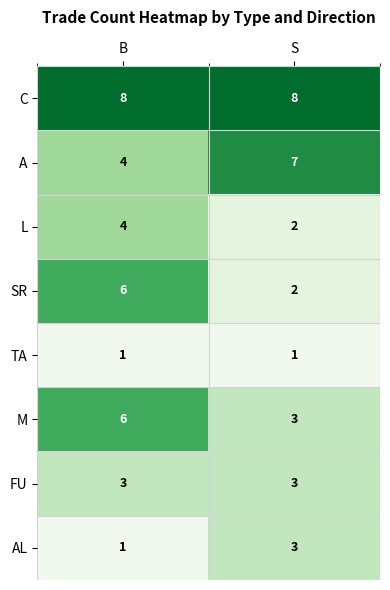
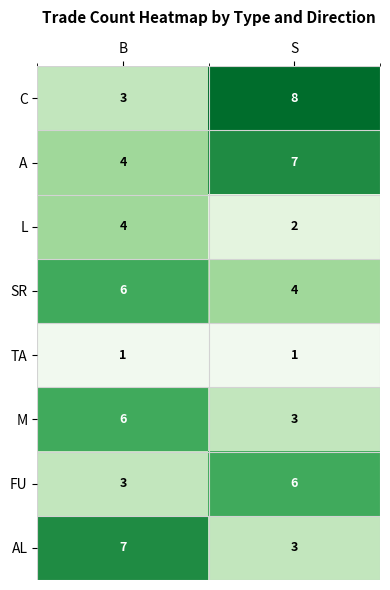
  {
    "C": {
-     "B": 8,
+     "B": 3,
      "S": 8
    },
    "A": {
      "B": 4,
      "S": 7
    },
    "L": {
      "B": 4,
      "S": 2
    },
    "SR": {
      "B": 6,
-     "S": 2
+     "S": 4
    },
    "TA": {
      "B": 1,
      "S": 1
    },
    "M": {
      "B": 6,
      "S": 3
    },
    "FU": {
      "B": 3,
-     "S": 3
+     "S": 6
    },
    "AL": {
-     "B": 1,
+     "B": 7,
      "S": 3
    }
  }
